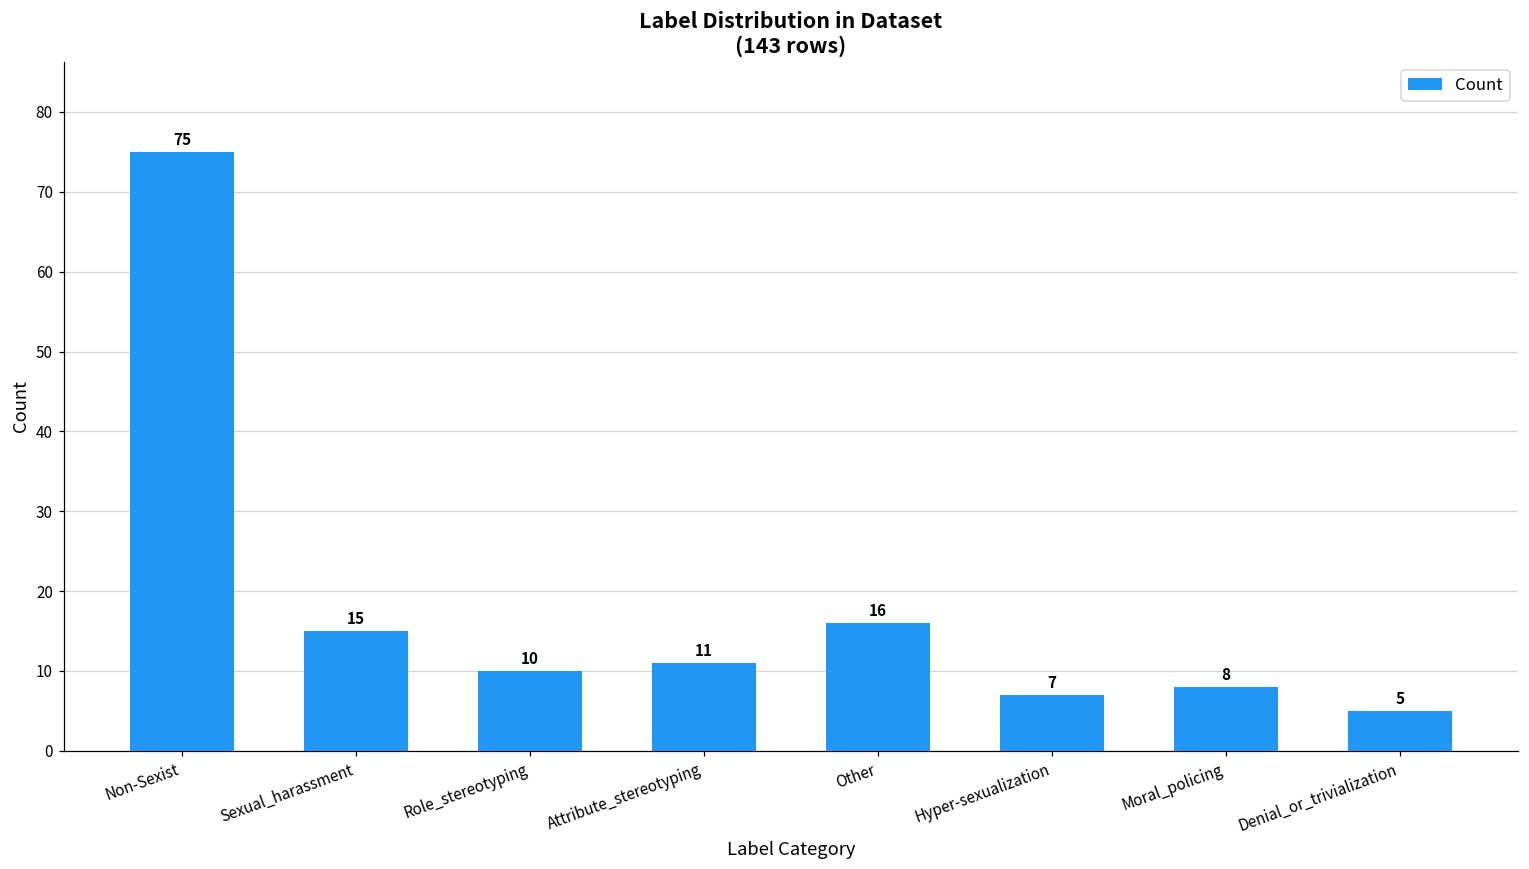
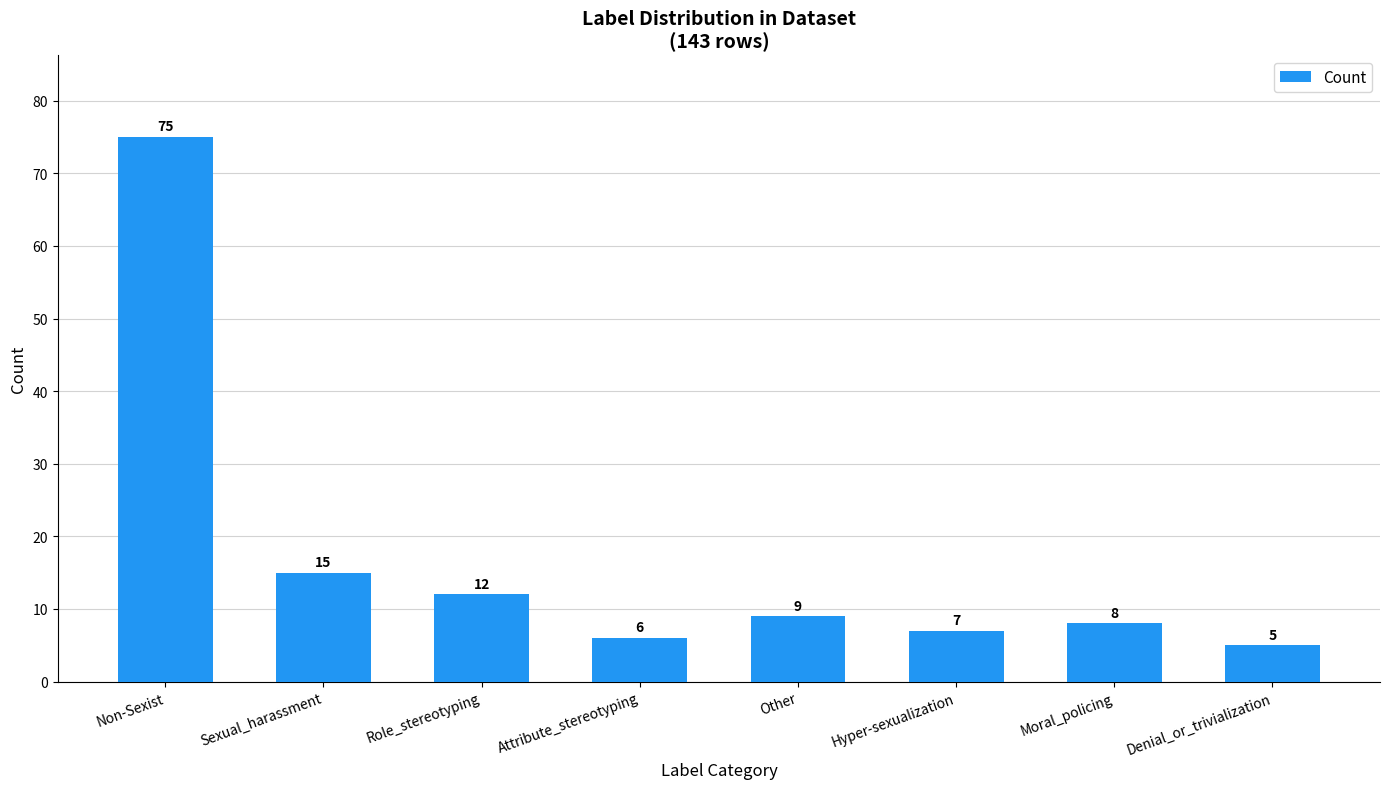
  {
    "Non-Sexist": 75,
    "Sexual_harassment": 15,
-   "Role_stereotyping": 10,
-   "Attribute_stereotyping": 11,
-   "Other": 16,
+   "Role_stereotyping": 12,
+   "Attribute_stereotyping": 6,
+   "Other": 9,
    "Hyper-sexualization": 7,
    "Moral_policing": 8,
    "Denial_or_trivialization": 5
  }
